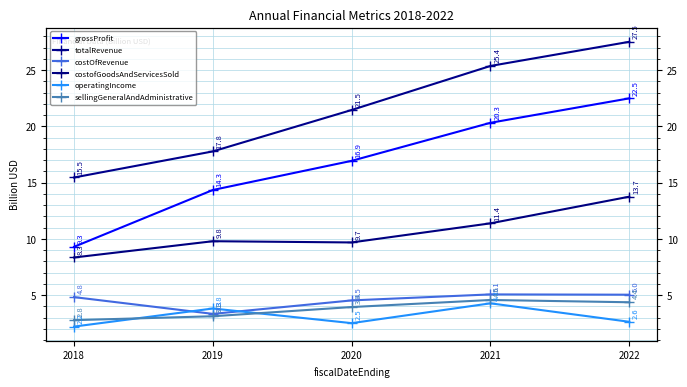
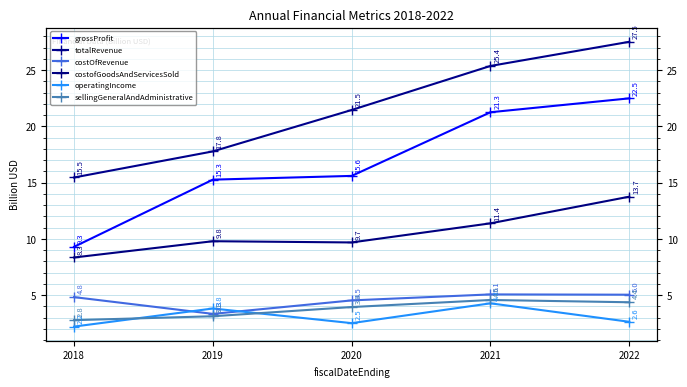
  {
    "grossProfit": {
      "2018": 9.3,
-     "2019": 14.3,
-     "2020": 16.9,
-     "2021": 20.3,
+     "2019": 15.3,
+     "2020": 15.6,
+     "2021": 21.3,
      "2022": 22.5
    },
    "operatingIncome": {
      "2020": 2.5,
      "2022": 2.6
    }
  }
